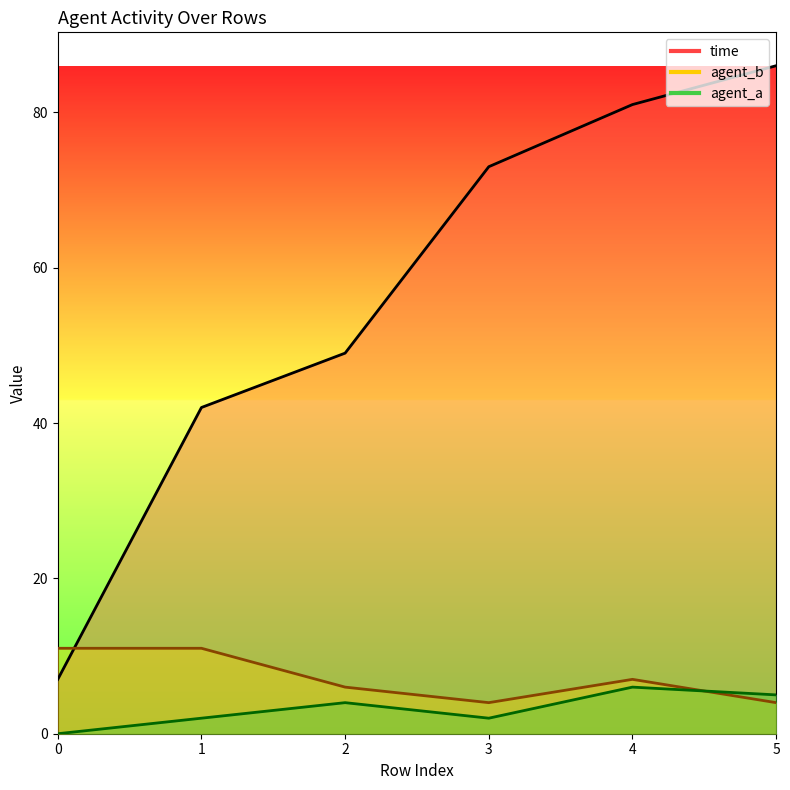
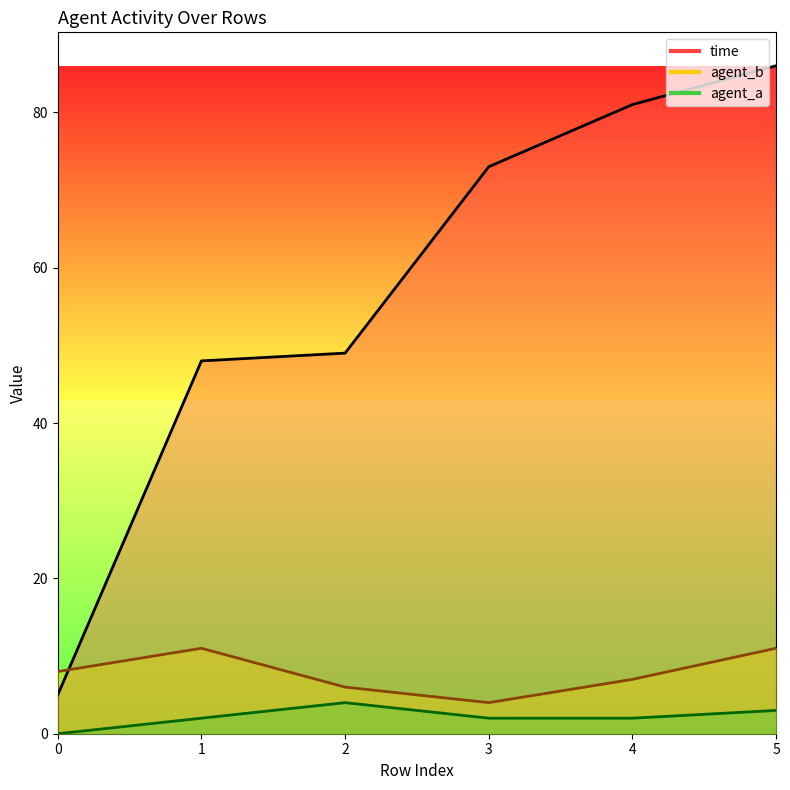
  {
    "time": {
-     "0": 7,
-     "1": 42,
+     "0": 5,
+     "1": 48,
      "2": 49,
      "3": 73,
      "4": 81,
      "5": 86
    },
    "agent_b": {
-     "0": 11,
+     "0": 8,
      "1": 11,
      "2": 6,
      "3": 4,
      "4": 7,
-     "5": 4
+     "5": 11
    },
    "agent_a": {
      "0": 0,
      "1": 2,
      "2": 4,
      "3": 2,
-     "4": 6,
-     "5": 5
+     "4": 2,
+     "5": 3
    }
  }
